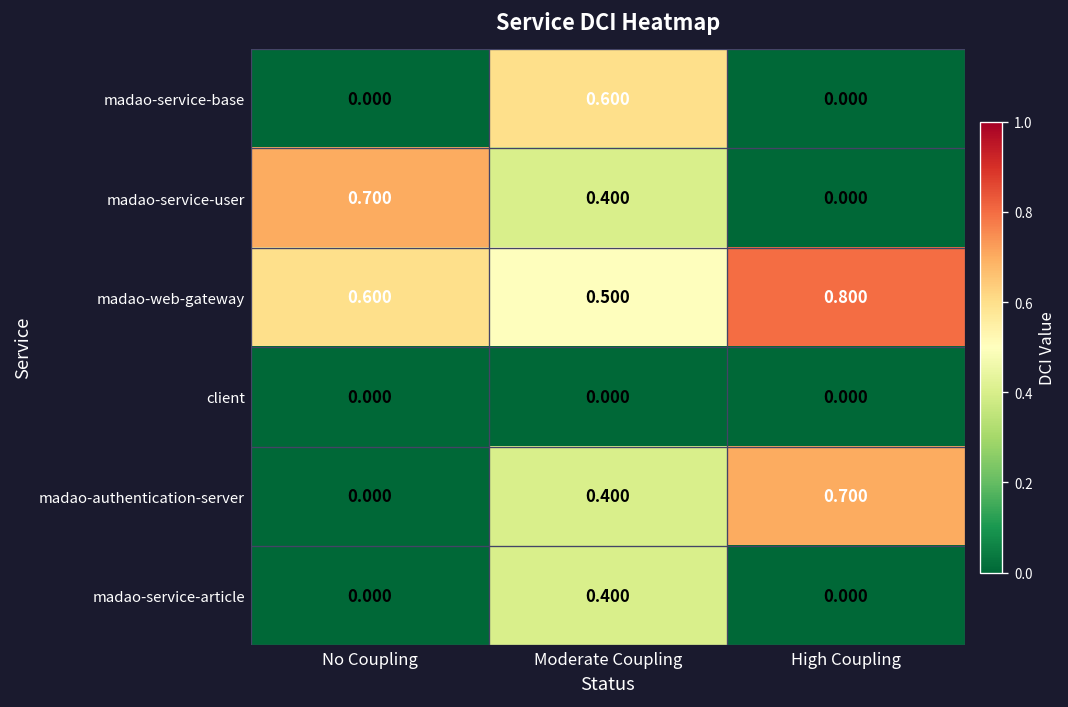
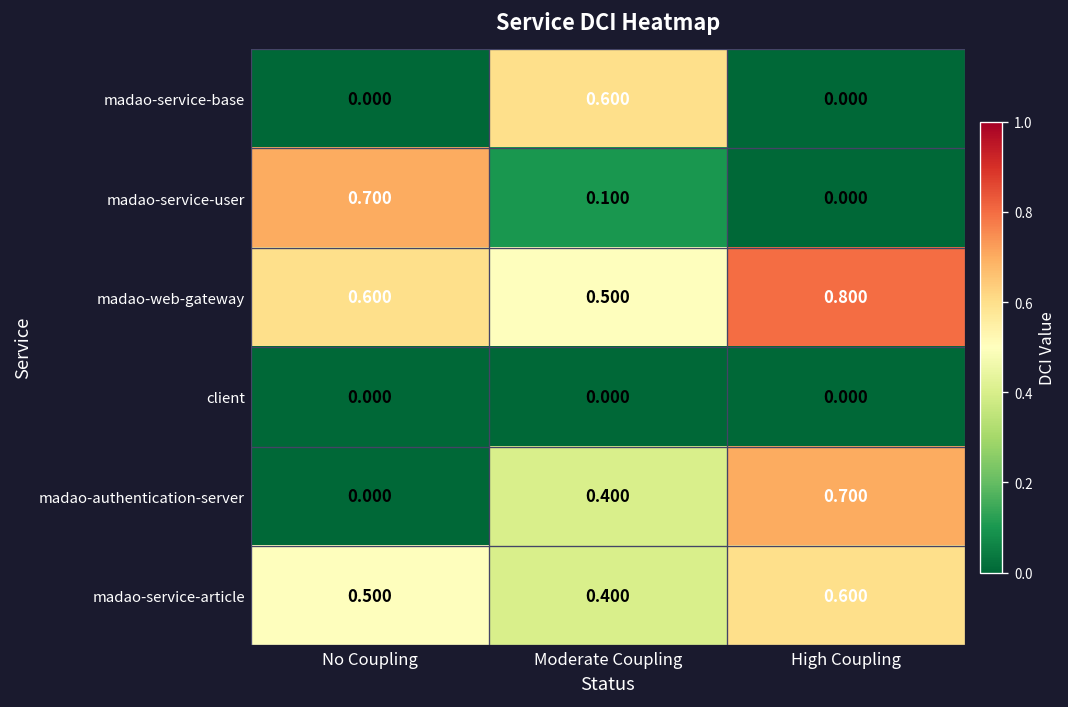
  {
    "madao-service-base": {
      "No Coupling": 0.000,
      "Moderate Coupling": 0.600,
      "High Coupling": 0.000
    },
    "madao-service-user": {
      "No Coupling": 0.700,
-     "Moderate Coupling": 0.400,
+     "Moderate Coupling": 0.100,
      "High Coupling": 0.000
    },
    "madao-web-gateway": {
      "No Coupling": 0.600,
      "Moderate Coupling": 0.500,
      "High Coupling": 0.800
    },
    "client": {
      "No Coupling": 0.000,
      "Moderate Coupling": 0.000,
      "High Coupling": 0.000
    },
    "madao-authentication-server": {
      "No Coupling": 0.000,
      "Moderate Coupling": 0.400,
      "High Coupling": 0.700
    },
    "madao-service-article": {
-     "No Coupling": 0.000,
+     "No Coupling": 0.500,
      "Moderate Coupling": 0.400,
-     "High Coupling": 0.000
+     "High Coupling": 0.600
    }
  }
